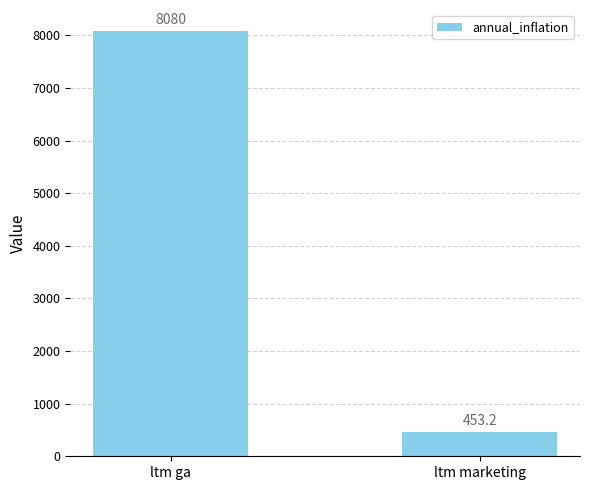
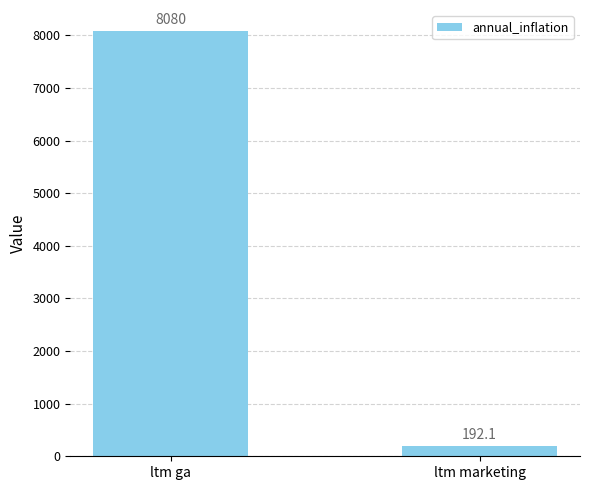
  {
    "ltm ga": 8080,
-   "ltm marketing": 453.2
+   "ltm marketing": 192.1
  }
